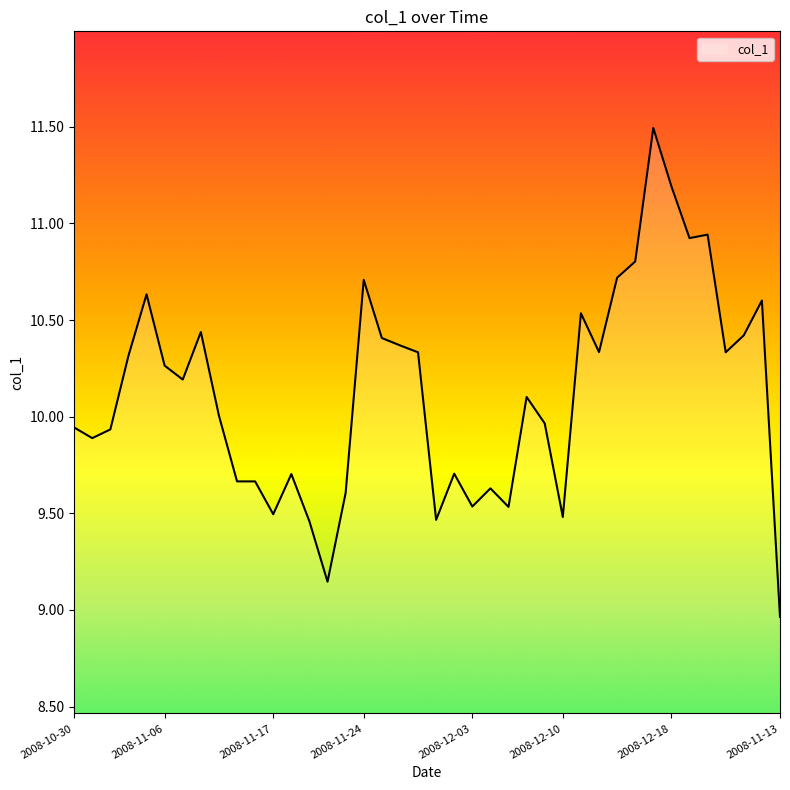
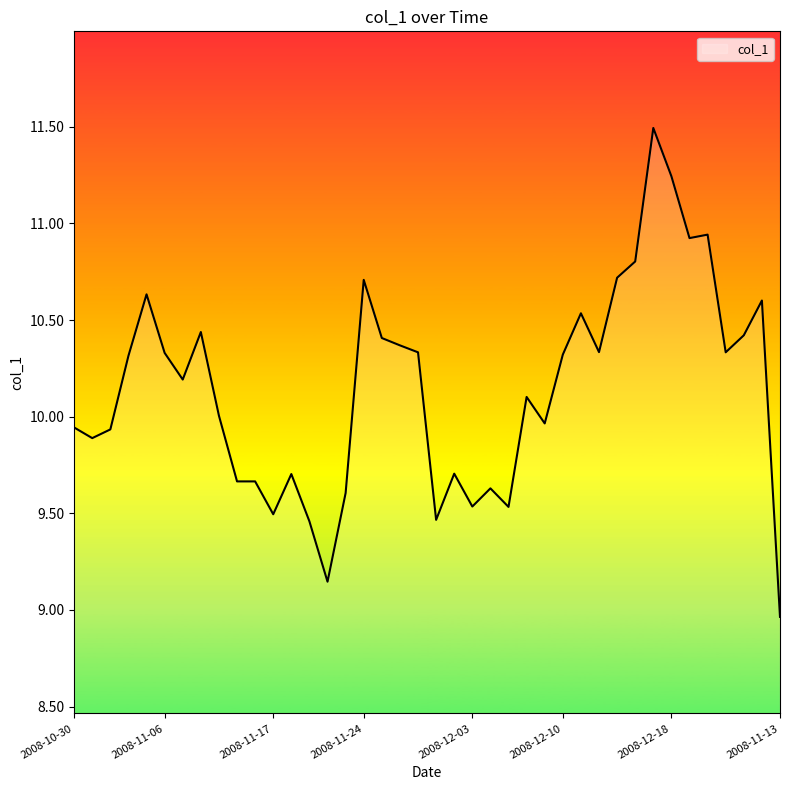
  {
    "2008-10-30": 9.94,
-   "2008-11-06": 10.26,
+   "2008-11-06": 10.33,
    "2008-11-17": 9.50,
    "2008-11-24": 10.71,
    "2008-12-03": 9.54,
-   "2008-12-10": 9.48,
-   "2008-12-18": 11.19,
+   "2008-12-10": 10.32,
+   "2008-12-18": 11.24,
    "2008-11-13": 8.96
  }
